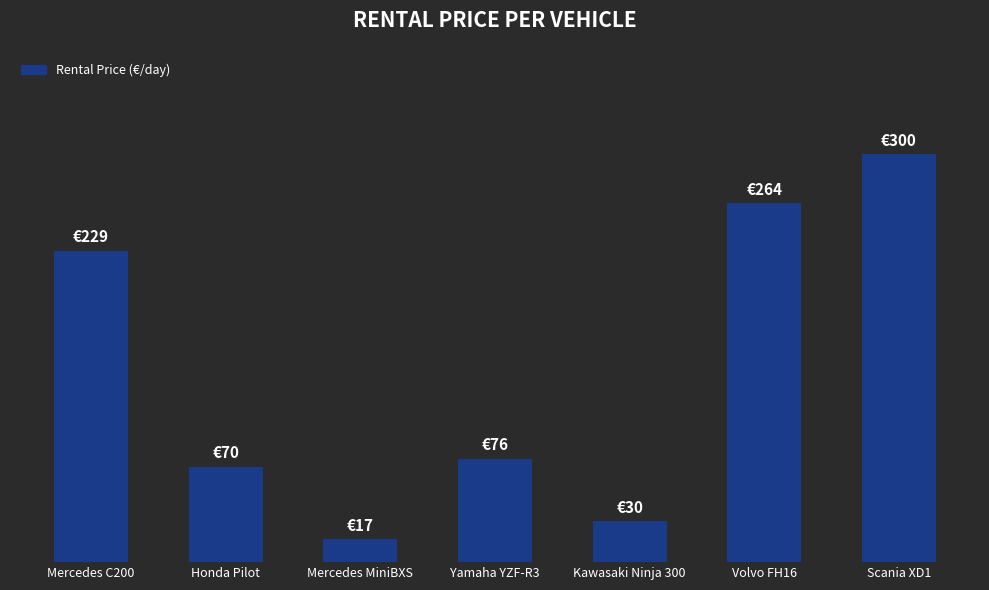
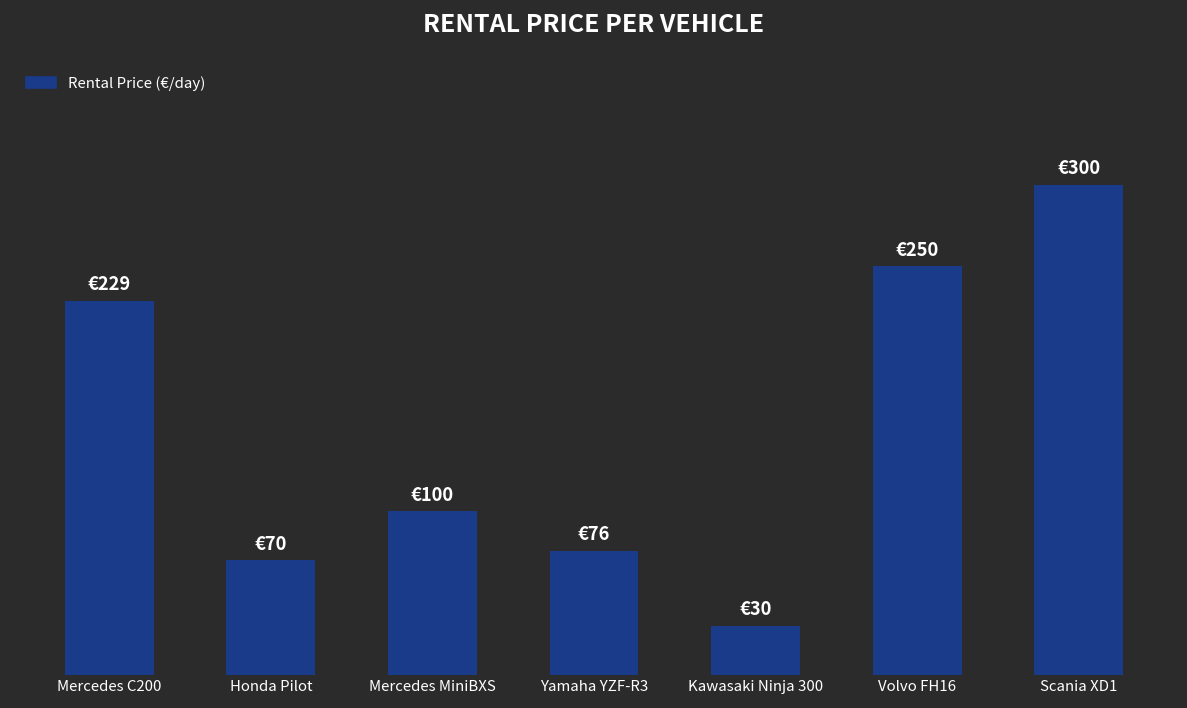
  {
    "Mercedes C200": "€229",
    "Honda Pilot": "€70",
-   "Mercedes MiniBXS": "€17",
+   "Mercedes MiniBXS": "€100",
    "Yamaha YZF-R3": "€76",
    "Kawasaki Ninja 300": "€30",
-   "Volvo FH16": "€264",
+   "Volvo FH16": "€250",
    "Scania XD1": "€300"
  }
